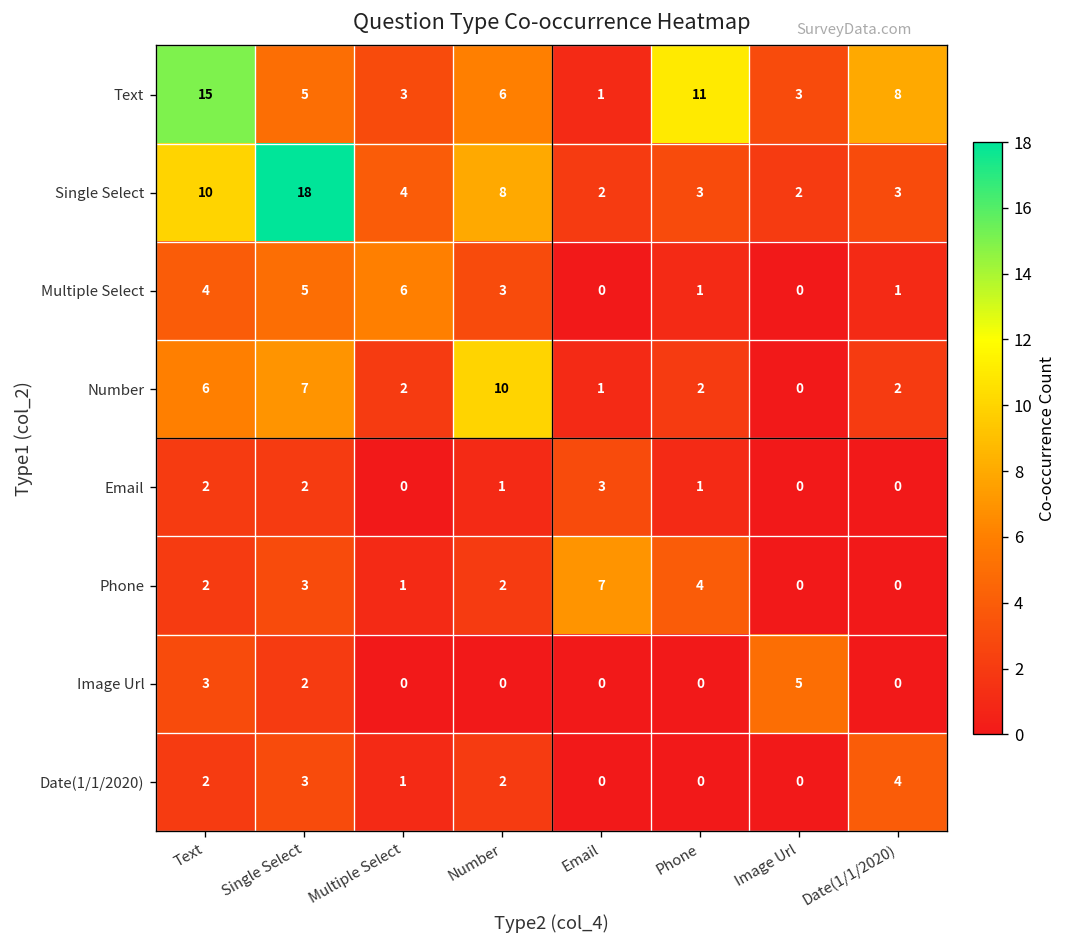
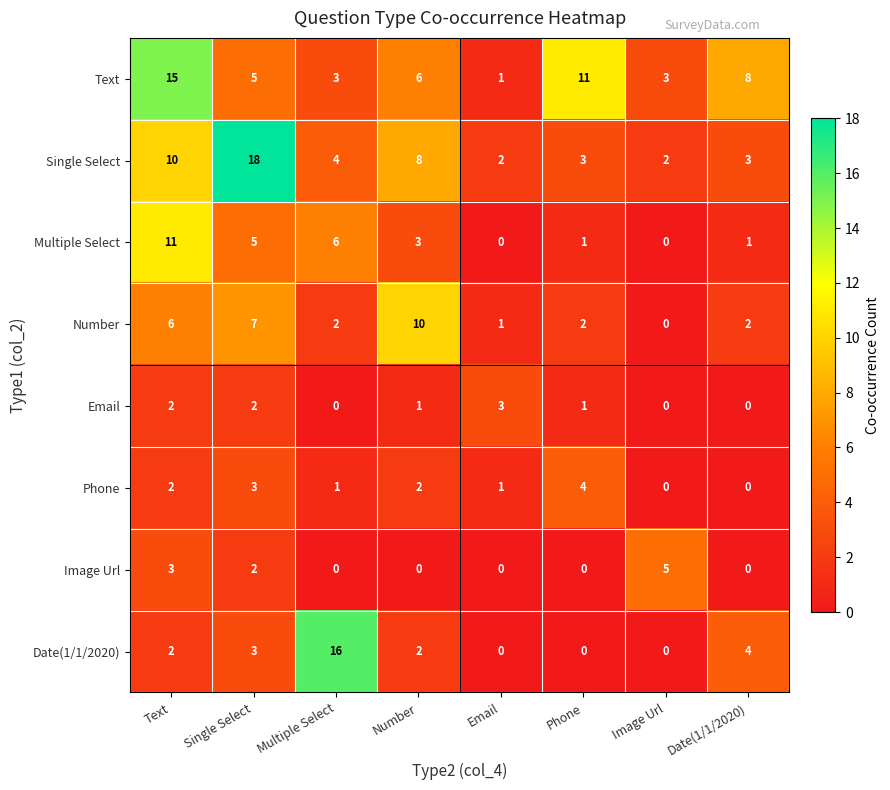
  {
    "Text": {
      "Text": 15,
      "Single Select": 5,
      "Multiple Select": 3,
      "Number": 6,
      "Email": 1,
      "Phone": 11,
      "Image Url": 3,
      "Date(1/1/2020)": 8
    },
    "Single Select": {
      "Text": 10,
      "Single Select": 18,
      "Multiple Select": 4,
      "Number": 8,
      "Email": 2,
      "Phone": 3,
      "Image Url": 2,
      "Date(1/1/2020)": 3
    },
    "Multiple Select": {
-     "Text": 4,
+     "Text": 11,
      "Single Select": 5,
      "Multiple Select": 6,
      "Number": 3,
      "Email": 0,
      "Phone": 1,
      "Image Url": 0,
      "Date(1/1/2020)": 1
    },
    "Number": {
      "Text": 6,
      "Single Select": 7,
      "Multiple Select": 2,
      "Number": 10,
      "Email": 1,
      "Phone": 2,
      "Image Url": 0,
      "Date(1/1/2020)": 2
    },
    "Email": {
      "Text": 2,
      "Single Select": 2,
      "Multiple Select": 0,
      "Number": 1,
      "Email": 3,
      "Phone": 1,
      "Image Url": 0,
      "Date(1/1/2020)": 0
    },
    "Phone": {
      "Text": 2,
      "Single Select": 3,
      "Multiple Select": 1,
      "Number": 2,
-     "Email": 7,
+     "Email": 1,
      "Phone": 4,
      "Image Url": 0,
      "Date(1/1/2020)": 0
    },
    "Image Url": {
      "Text": 3,
      "Single Select": 2,
      "Multiple Select": 0,
      "Number": 0,
      "Email": 0,
      "Phone": 0,
      "Image Url": 5,
      "Date(1/1/2020)": 0
    },
    "Date(1/1/2020)": {
      "Text": 2,
      "Single Select": 3,
-     "Multiple Select": 1,
+     "Multiple Select": 16,
      "Number": 2,
      "Email": 0,
      "Phone": 0,
      "Image Url": 0,
      "Date(1/1/2020)": 4
    }
  }
